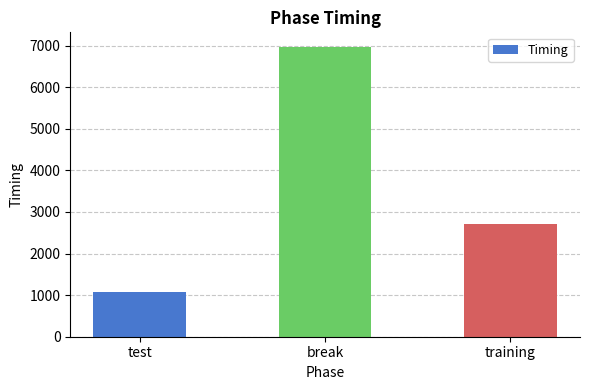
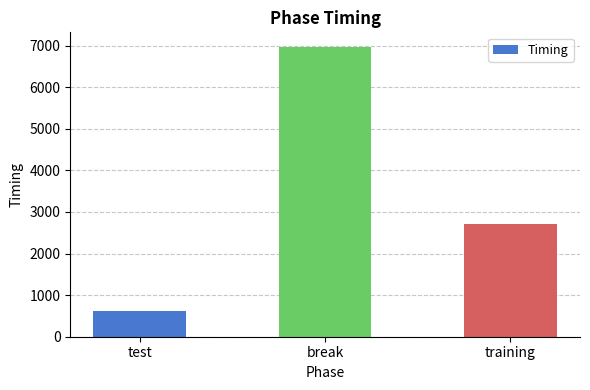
  {
-   "test": 1100,
+   "test": 600,
    "break": 7000,
    "training": 2700
  }
